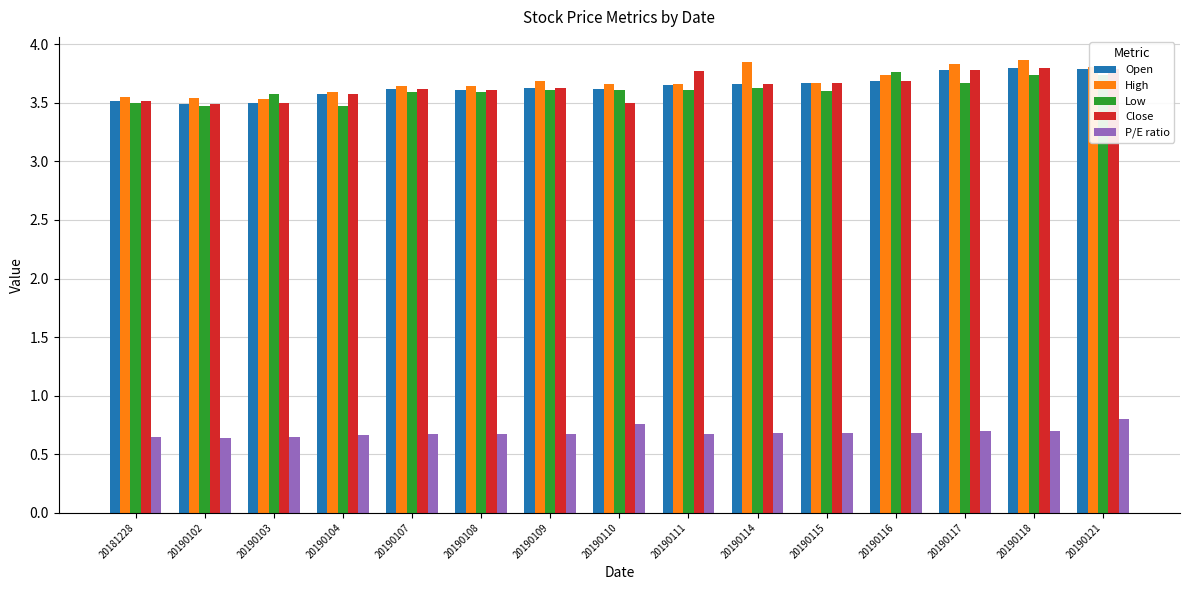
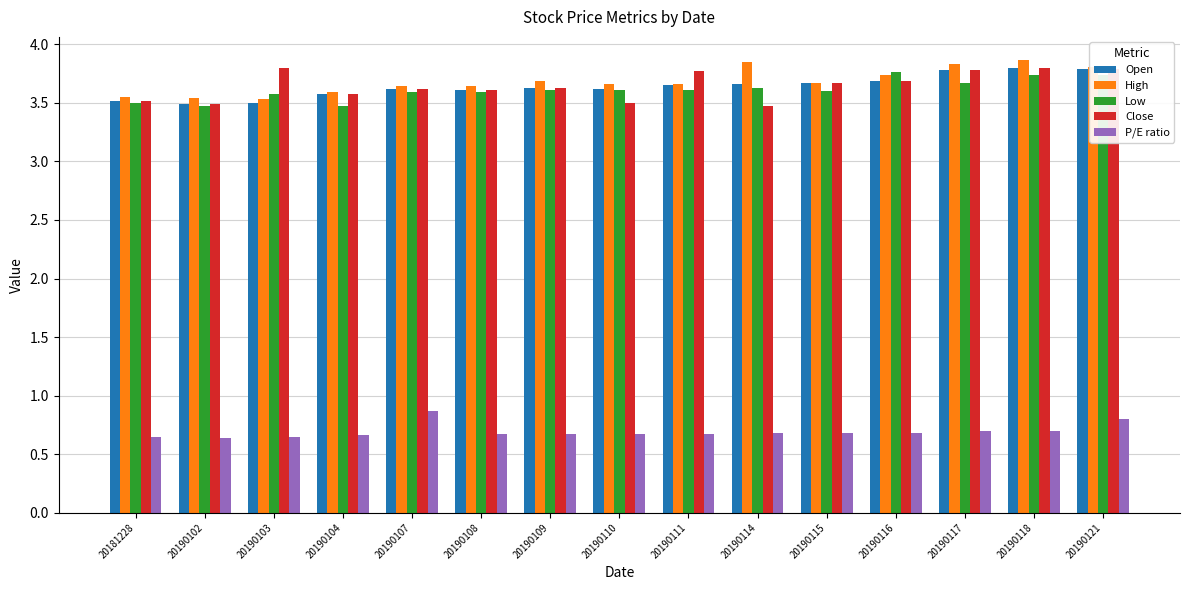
  {
    "Open": {
      "20181228": 3.52,
      "20190102": 3.49,
      "20190103": 3.50,
      "20190104": 3.58,
      "20190107": 3.62,
      "20190108": 3.61,
      "20190109": 3.63,
      "20190110": 3.62,
      "20190111": 3.65,
      "20190114": 3.66,
      "20190115": 3.67,
      "20190116": 3.69,
      "20190117": 3.78,
      "20190118": 3.80,
      "20190121": 3.79
    },
    "High": {
      "20181228": 3.55,
      "20190102": 3.54,
      "20190103": 3.53,
      "20190104": 3.59,
      "20190107": 3.64,
      "20190108": 3.64,
      "20190109": 3.69,
      "20190110": 3.66,
      "20190111": 3.66,
      "20190114": 3.85,
      "20190115": 3.67,
      "20190116": 3.74,
      "20190117": 3.83,
      "20190118": 3.87
    },
    "Low": {
      "20181228": 3.50,
      "20190102": 3.47,
      "20190103": 3.58,
      "20190104": 3.47,
      "20190107": 3.59,
      "20190108": 3.59,
      "20190109": 3.61,
      "20190110": 3.61,
      "20190111": 3.61,
      "20190114": 3.63,
      "20190115": 3.60,
      "20190116": 3.76,
      "20190117": 3.67,
      "20190118": 3.74
    },
    "Close": {
      "20181228": 3.52,
      "20190102": 3.49,
-     "20190103": 3.5,
+     "20190103": 3.8,
      "20190104": 3.58,
      "20190107": 3.62,
      "20190108": 3.61,
      "20190109": 3.63,
      "20190110": 3.50,
      "20190111": 3.77,
-     "20190114": 3.66,
+     "20190114": 3.47,
      "20190115": 3.67,
      "20190116": 3.69,
      "20190117": 3.78,
      "20190118": 3.80
    },
    "P/E ratio": {
      "20181228": 0.65,
      "20190102": 0.64,
      "20190103": 0.65,
      "20190104": 0.66,
-     "20190107": 0.67,
+     "20190107": 0.87,
      "20190108": 0.67,
      "20190109": 0.67,
-     "20190110": 0.76,
+     "20190110": 0.67,
      "20190111": 0.67,
      "20190114": 0.68,
      "20190115": 0.68,
      "20190116": 0.68,
      "20190117": 0.70,
      "20190118": 0.70,
      "20190121": 0.80
    }
  }
